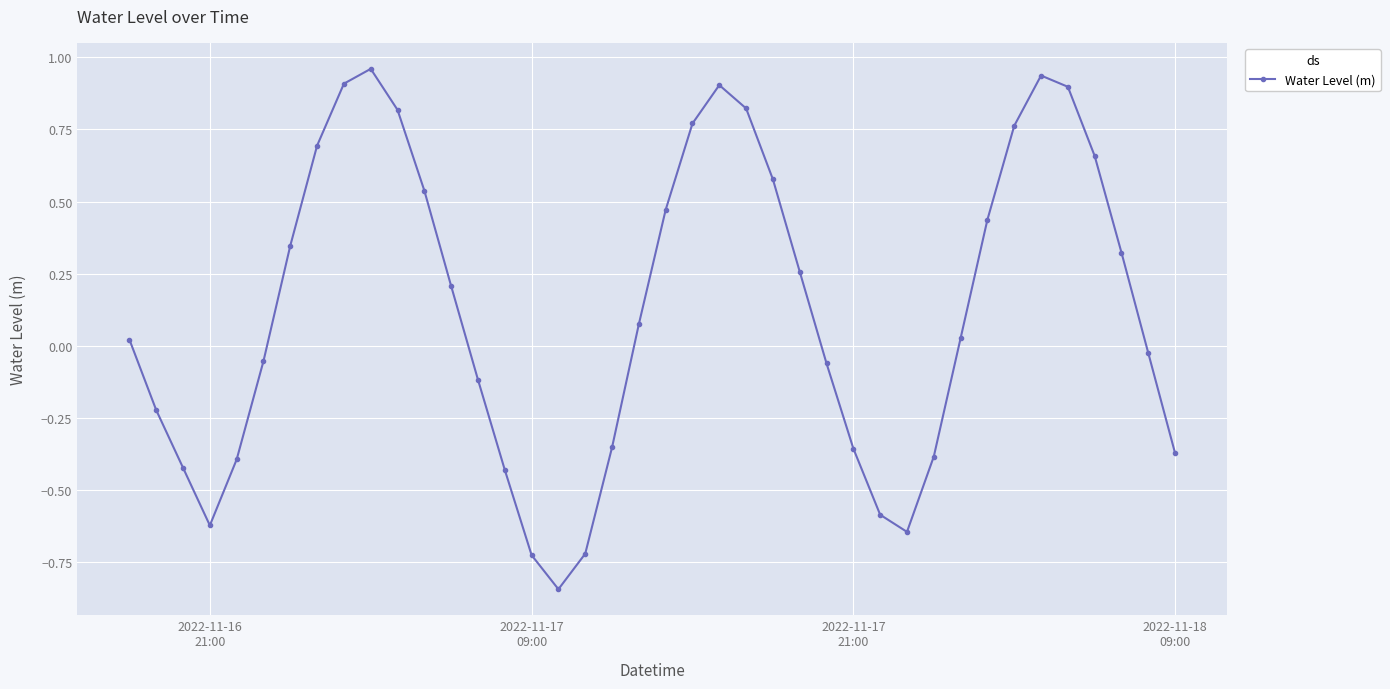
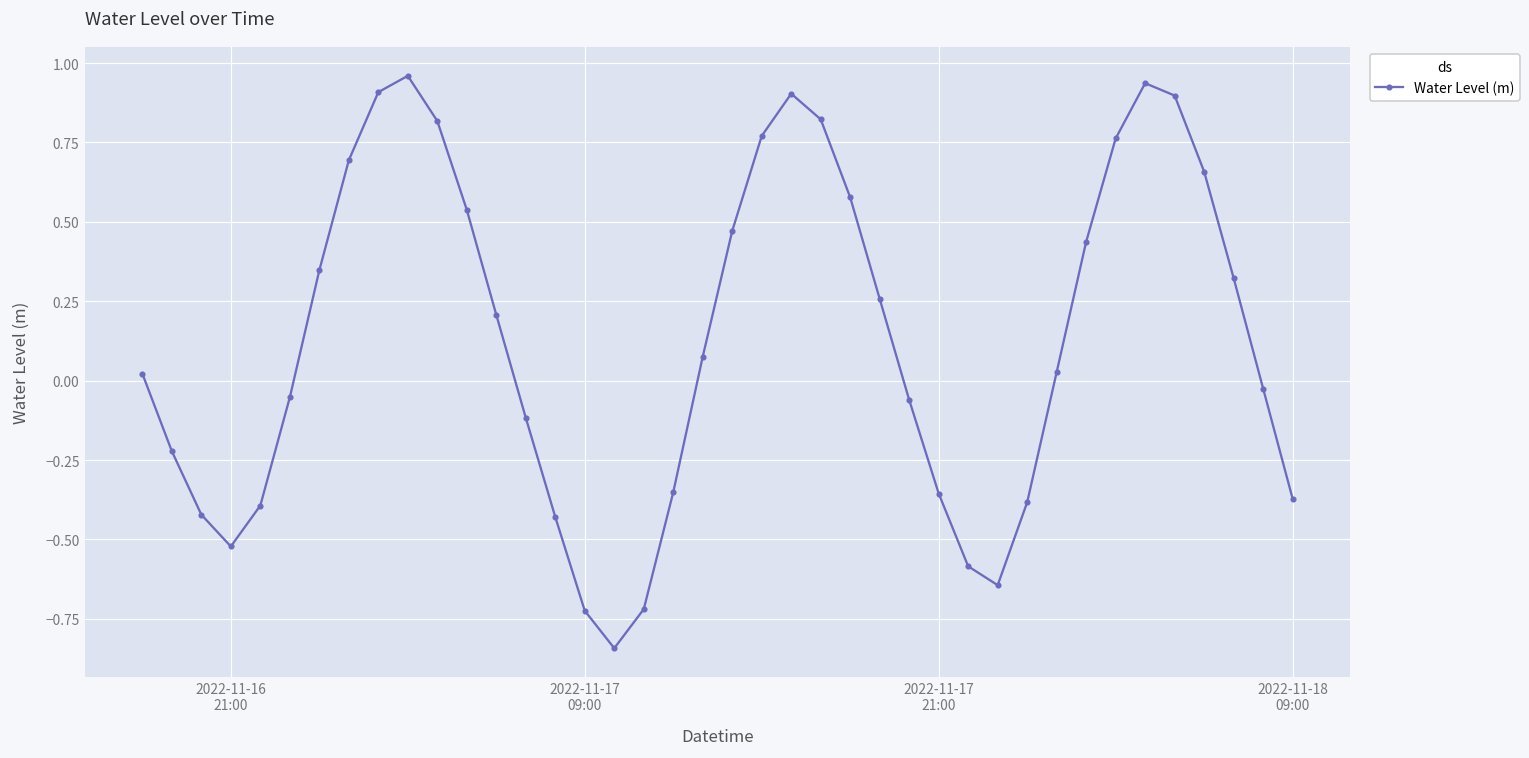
  {
-   "2022-11-16 21:00": -0.62,
+   "2022-11-16 21:00": -0.52,
    "2022-11-17 09:00": -0.72,
    "2022-11-17 21:00": -0.36,
    "2022-11-18 09:00": -0.37
  }
